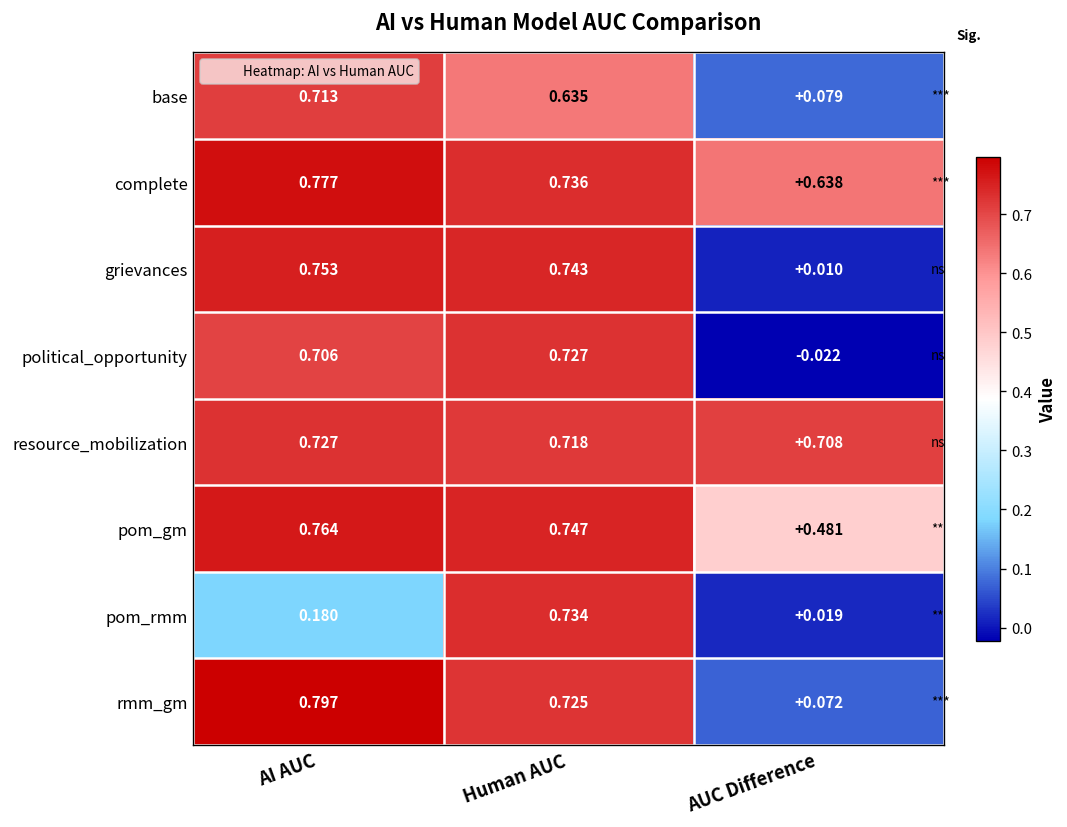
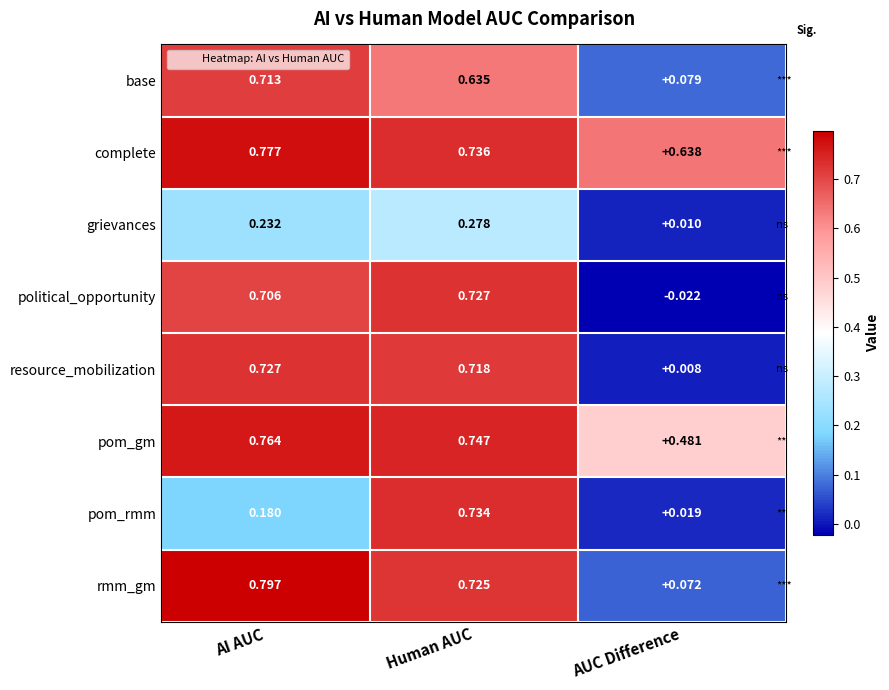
  {
    "base": {
      "AI AUC": "0.713",
      "Human AUC": "0.635"
    },
    "complete": {
      "AI AUC": "0.777",
      "Human AUC": "0.736"
    },
    "grievances": {
-     "AI AUC": "0.753",
-     "Human AUC": "0.743"
+     "AI AUC": "0.232",
+     "Human AUC": "0.278"
    },
    "political_opportunity": {
      "AI AUC": "0.706",
      "Human AUC": "0.727"
    },
    "resource_mobilization": {
      "AI AUC": "0.727",
      "Human AUC": "0.718",
-     "AUC Difference": "+0.708"
+     "AUC Difference": "+0.008"
    },
    "pom_gm": {
      "AI AUC": "0.764",
      "Human AUC": "0.747"
    },
    "pom_rmm": {
      "AI AUC": "0.180",
      "Human AUC": "0.734"
    },
    "rmm_gm": {
      "AI AUC": "0.797",
      "Human AUC": "0.725"
    }
  }
